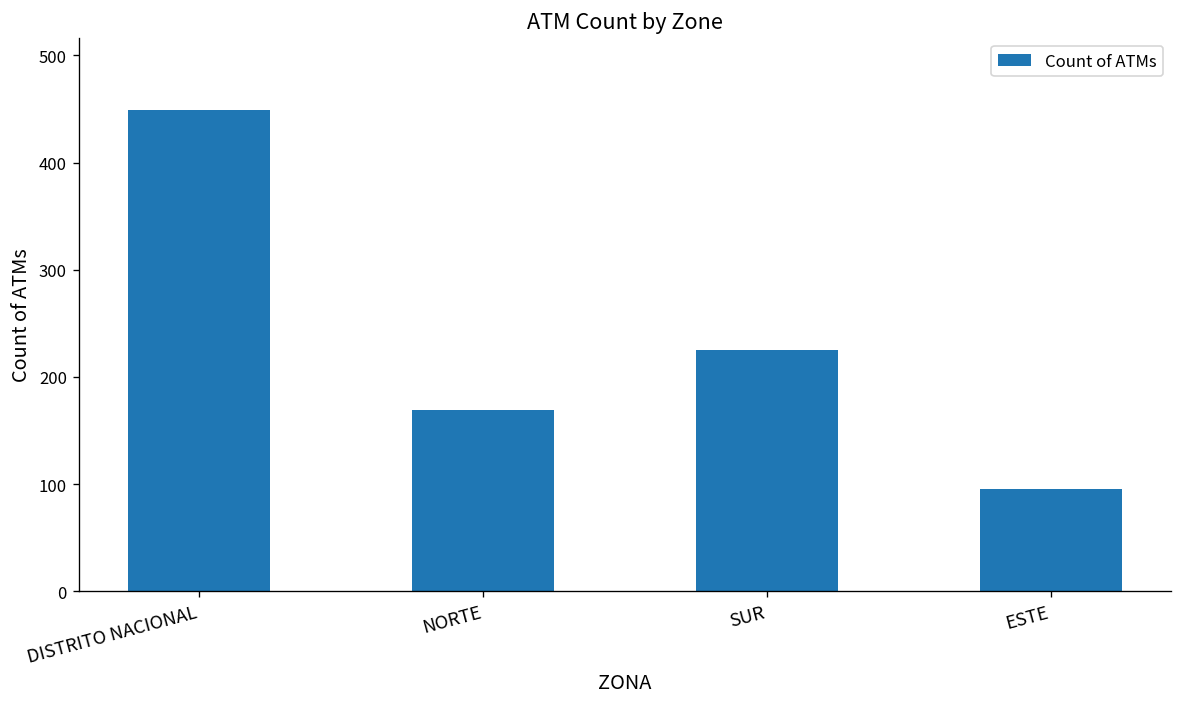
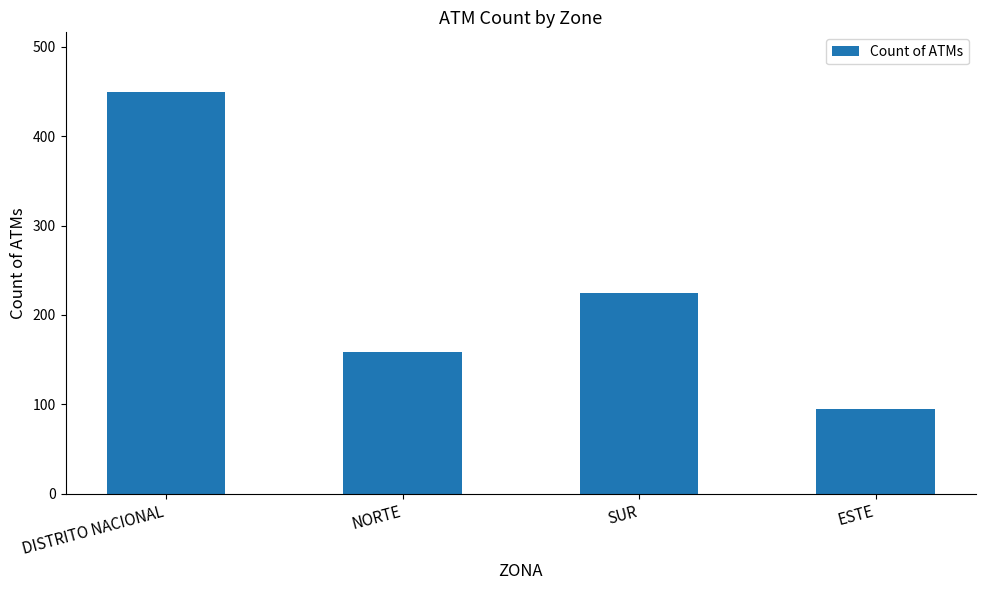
  {
    "DISTRITO NACIONAL": 450,
-   "NORTE": 170,
+   "NORTE": 160,
    "SUR": 230,
    "ESTE": 100
  }
